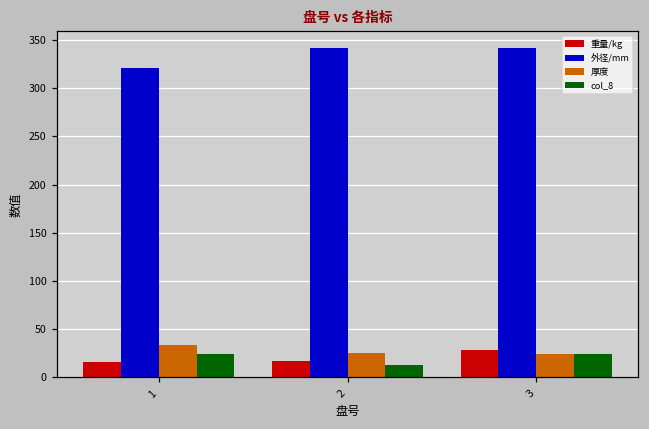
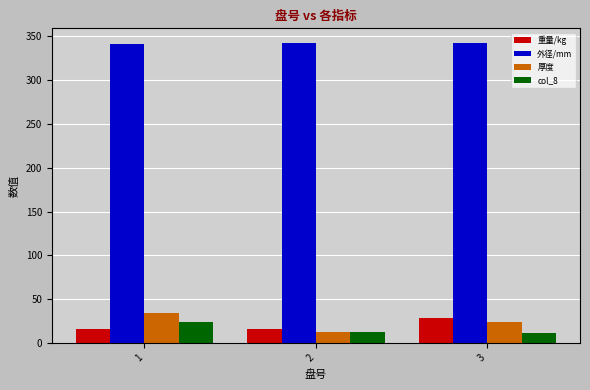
  {
    "重量/kg": {
      "1": 20,
      "2": 20,
      "3": 30
    },
    "外径/mm": {
-     "1": 320,
+     "1": 340,
      "2": 340,
      "3": 340
    },
    "厚度": {
      "1": 30,
-     "2": 30,
+     "2": 10,
      "3": 20
    },
    "col_8": {
      "1": 20,
      "2": 10,
-     "3": 20
+     "3": 10
    }
  }
